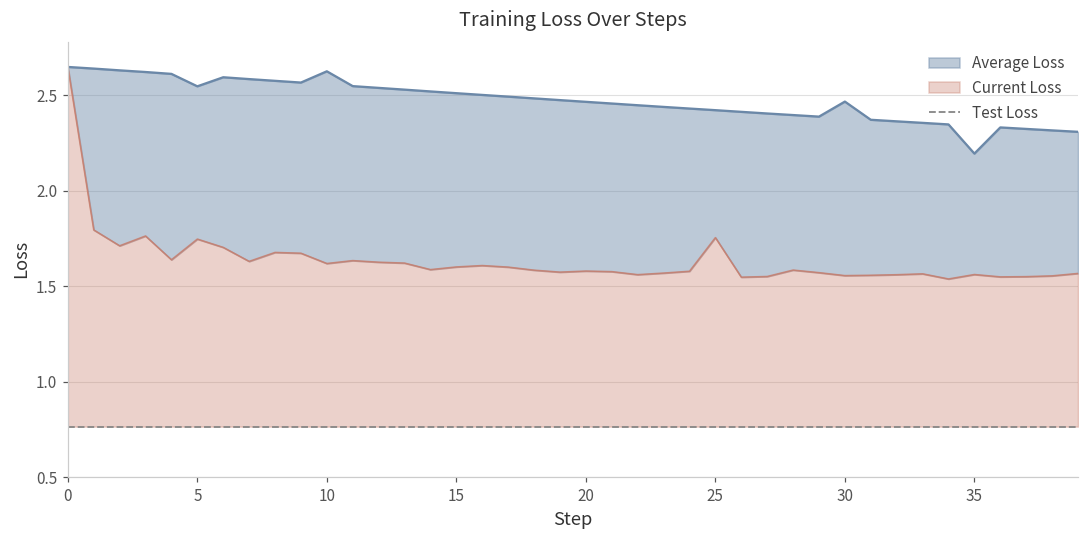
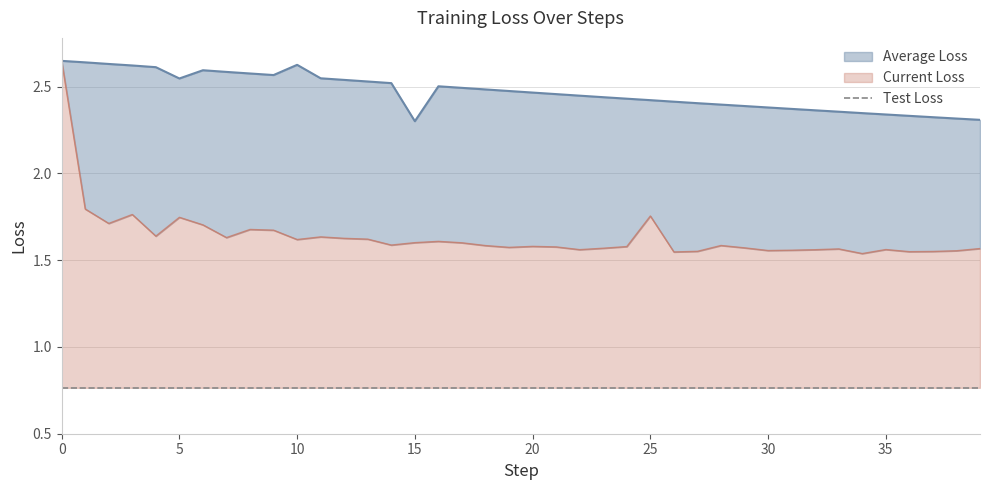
  {
    "Average Loss": {
      "5": 2.55,
      "10": 2.63,
-     "15": 2.51,
+     "15": 2.30,
      "20": 2.47,
      "25": 2.42,
-     "30": 2.47,
-     "35": 2.19
+     "30": 2.38,
+     "35": 2.34
    },
    "Current Loss": {
      "5": 1.75,
      "10": 1.62,
      "15": 1.60,
      "20": 1.58,
      "25": 1.75,
      "30": 1.56,
      "35": 1.56
    }
  }
